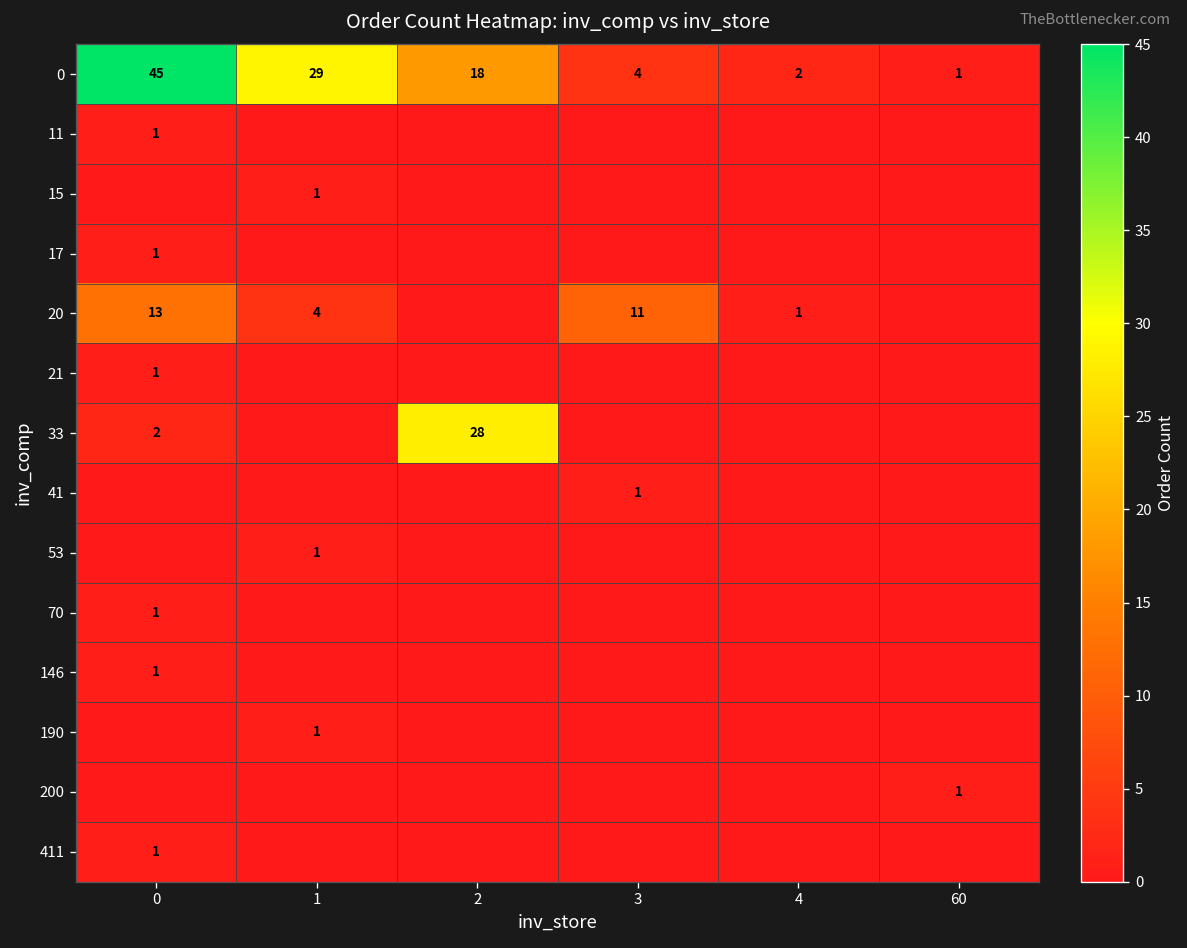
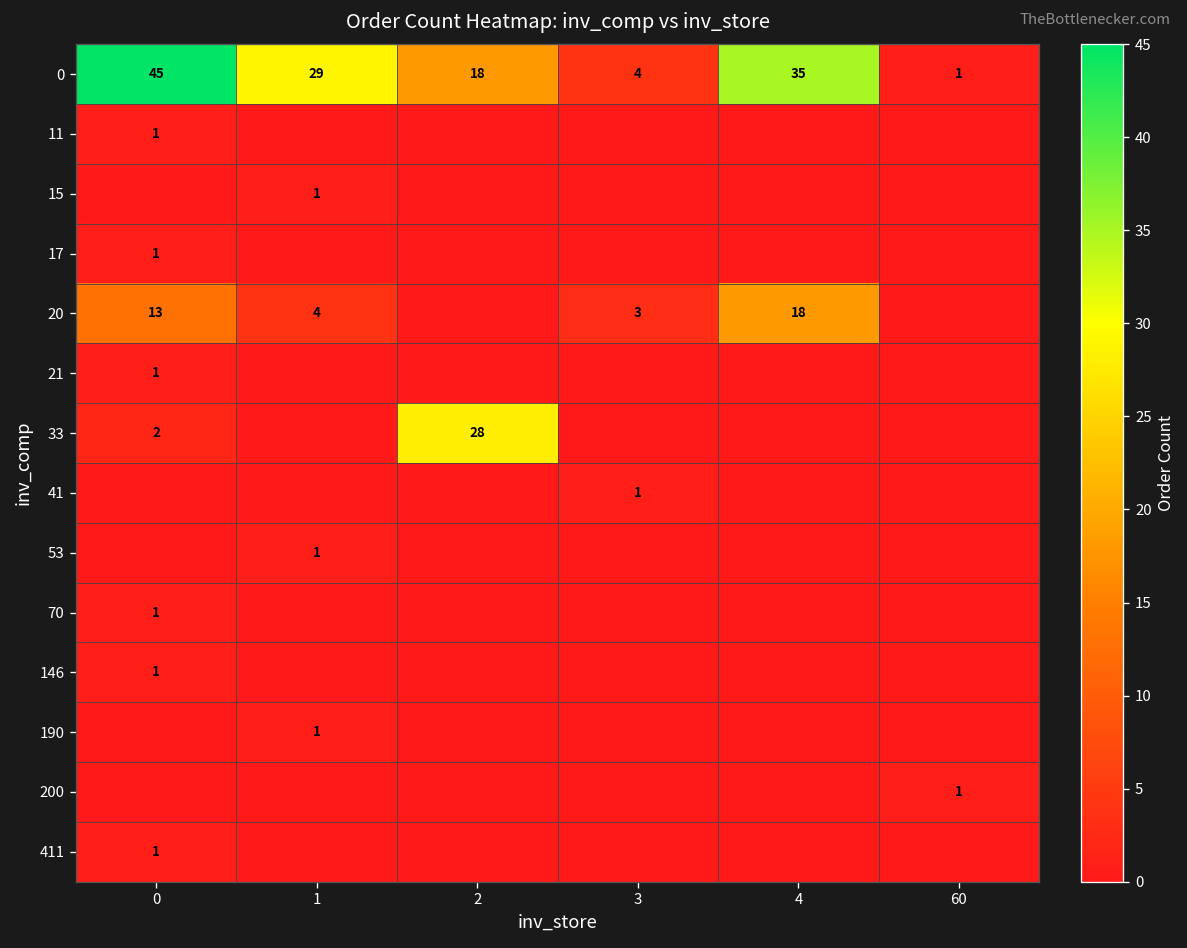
  {
    "0": {
      "0": 45,
      "1": 29,
      "2": 18,
      "3": 4,
-     "4": 2,
+     "4": 35,
      "60": 1
    },
    "11": {
      "0": 1
    },
    "15": {
      "1": 1
    },
    "17": {
      "0": 1
    },
    "20": {
      "0": 13,
      "1": 4,
-     "3": 11,
-     "4": 1
+     "3": 3,
+     "4": 18
    },
    "21": {
      "0": 1
    },
    "33": {
      "0": 2,
      "2": 28
    },
    "41": {
      "3": 1
    },
    "53": {
      "1": 1
    },
    "70": {
      "0": 1
    },
    "146": {
      "0": 1
    },
    "190": {
      "1": 1
    },
    "200": {
      "60": 1
    },
    "411": {
      "0": 1
    }
  }
